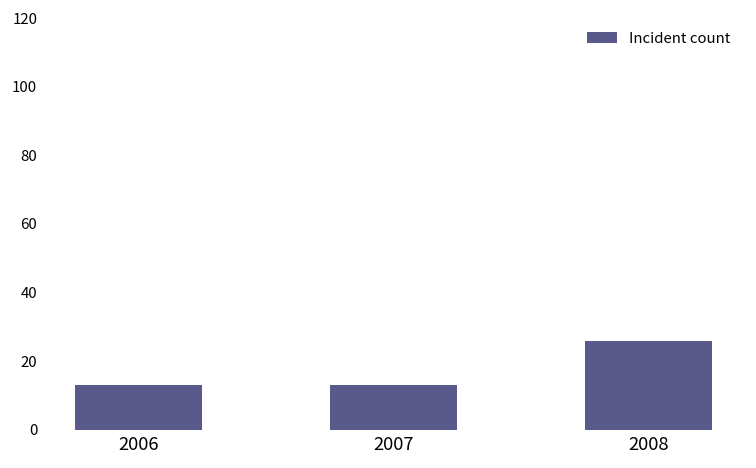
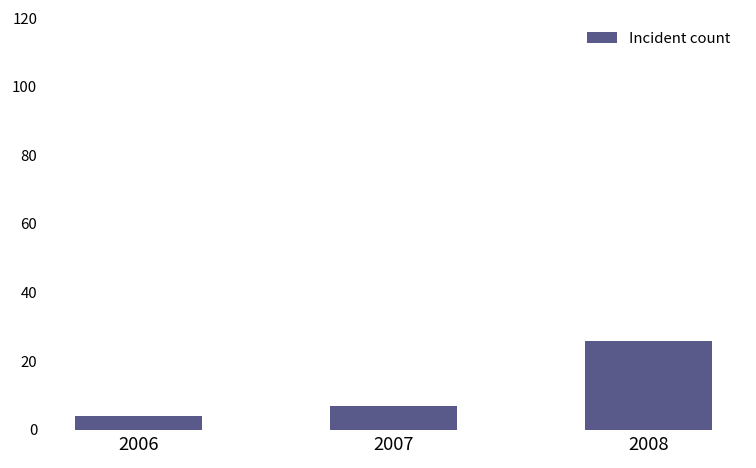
  {
-   "2006": 13,
-   "2007": 13,
+   "2006": 4,
+   "2007": 7,
    "2008": 26
  }
